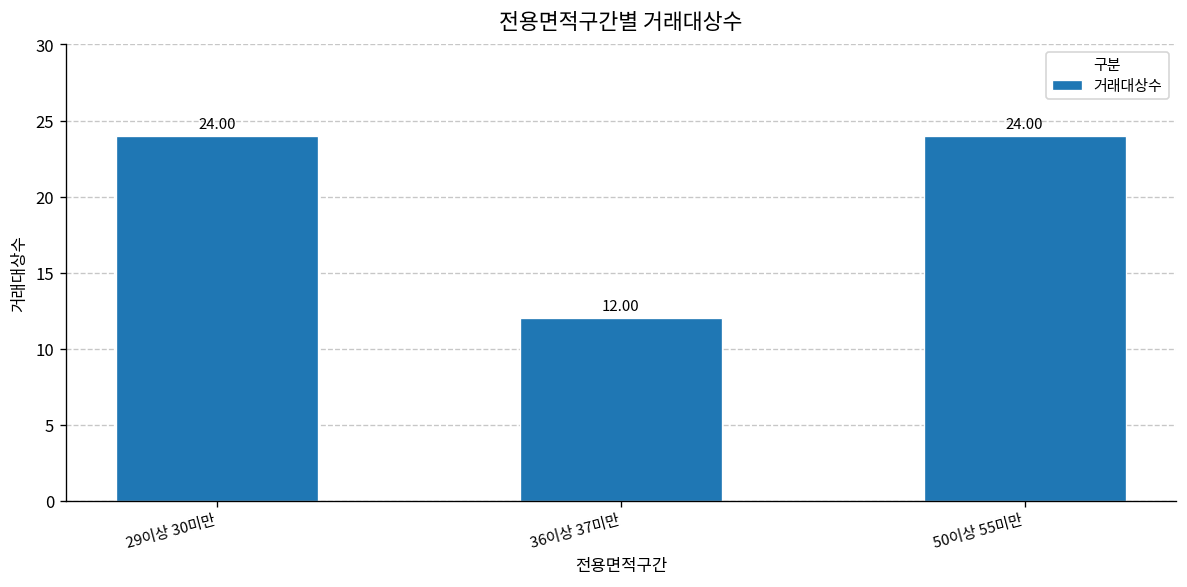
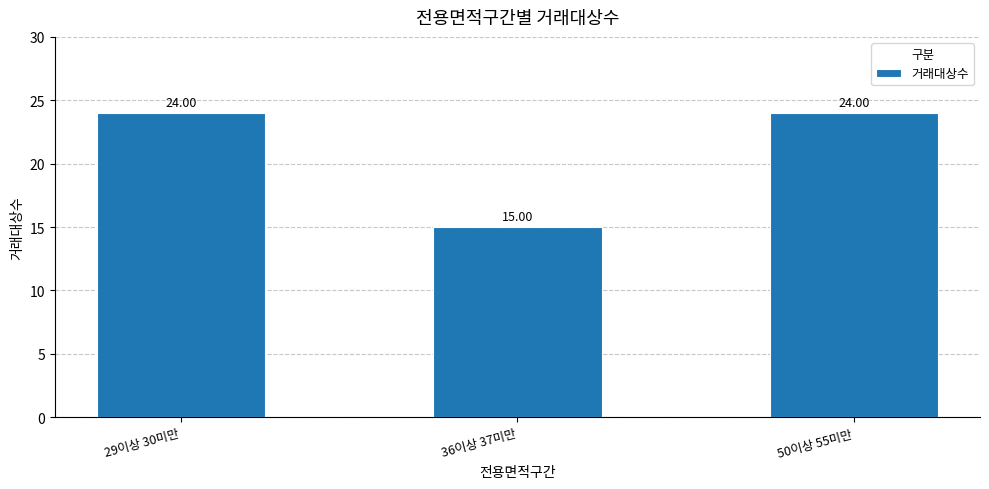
  {
    "29이상 30미만": 24.00,
-   "36이상 37미만": 12.00,
+   "36이상 37미만": 15.00,
    "50이상 55미만": 24.00
  }
